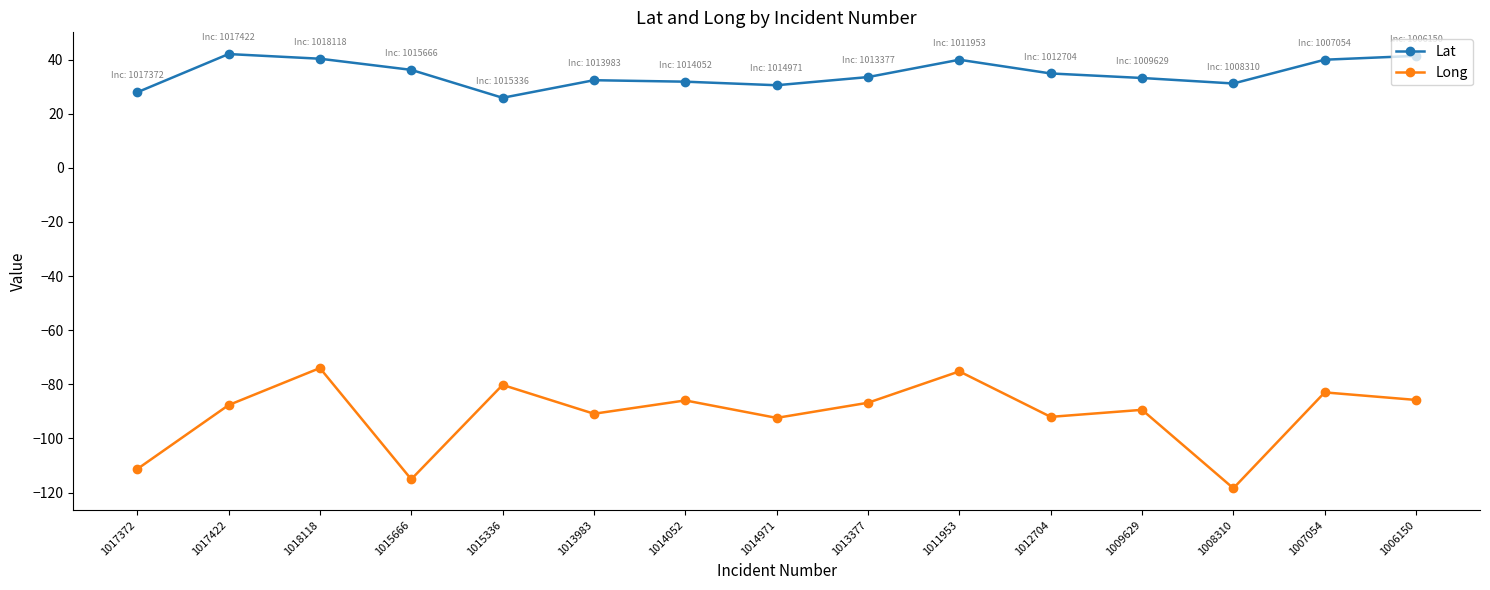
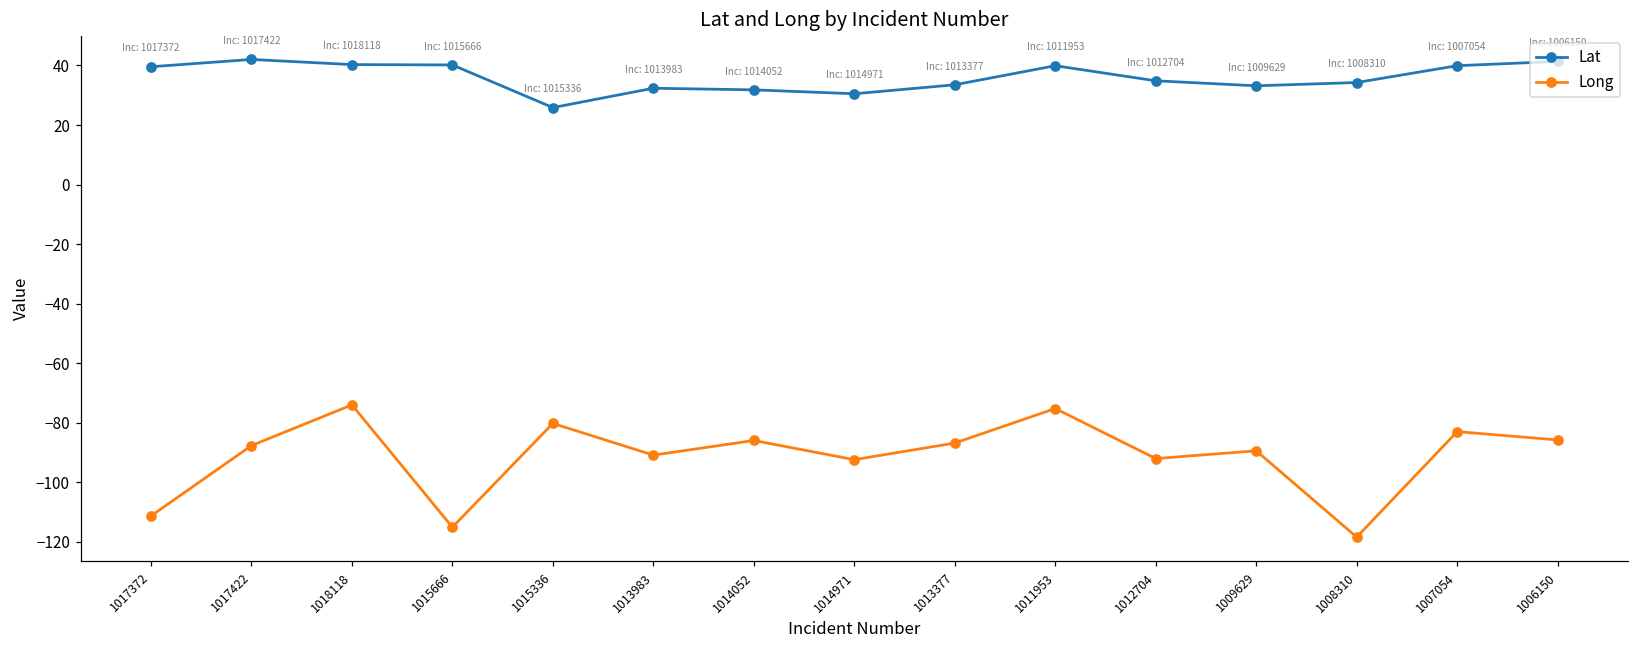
  {
    "Lat": {
-     "1017372": 28,
-     "1015666": 36,
-     "1008310": 31
+     "1017372": 40,
+     "1015666": 40,
+     "1008310": 34
    },
    "Long": {
      "1017372": -111,
      "1017422": -88,
      "1018118": -74,
      "1015666": -115,
      "1015336": -80,
      "1013983": -91,
      "1014052": -86,
      "1014971": -92,
      "1013377": -87,
      "1011953": -75,
      "1012704": -92,
      "1009629": -89,
      "1008310": -118,
      "1007054": -83,
      "1006150": -86
    }
  }
